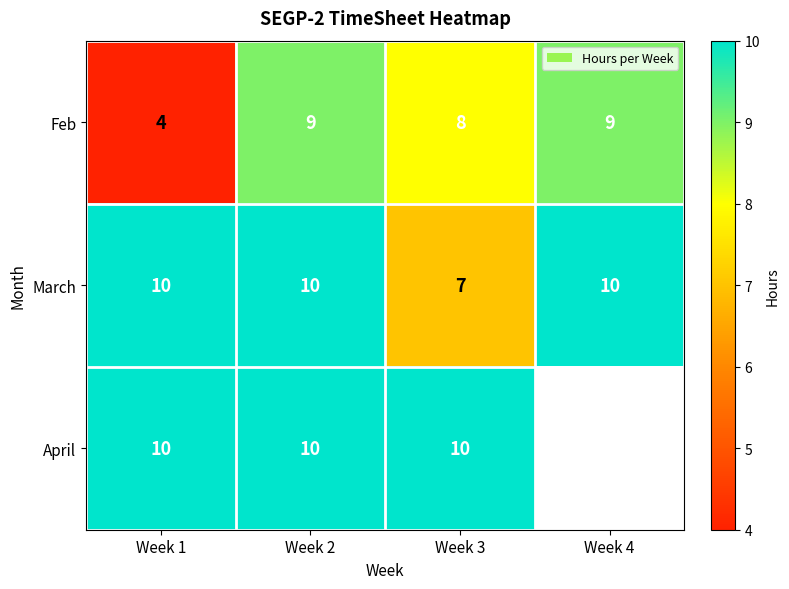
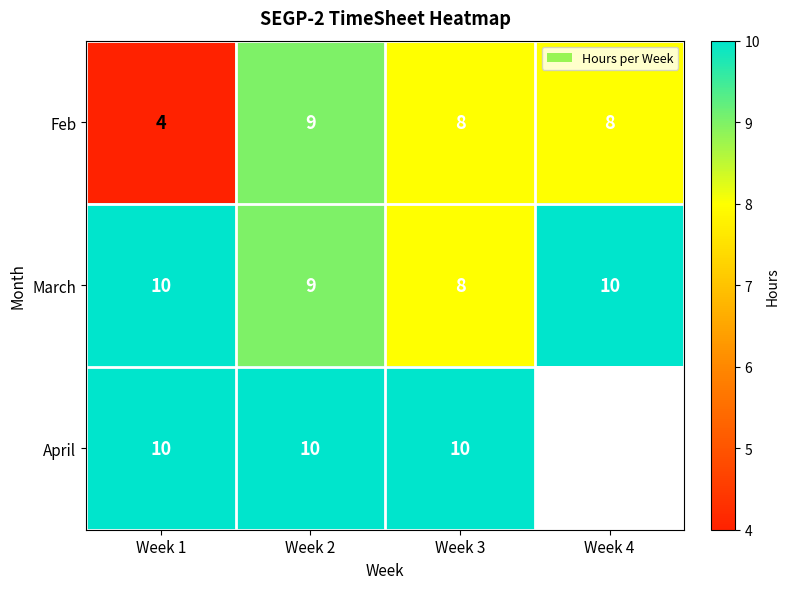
  {
    "Feb": {
      "Week 1": 4,
      "Week 2": 9,
      "Week 3": 8,
-     "Week 4": 9
+     "Week 4": 8
    },
    "March": {
      "Week 1": 10,
-     "Week 2": 10,
-     "Week 3": 7,
+     "Week 2": 9,
+     "Week 3": 8,
      "Week 4": 10
    },
    "April": {
      "Week 1": 10,
      "Week 2": 10,
      "Week 3": 10
    }
  }
